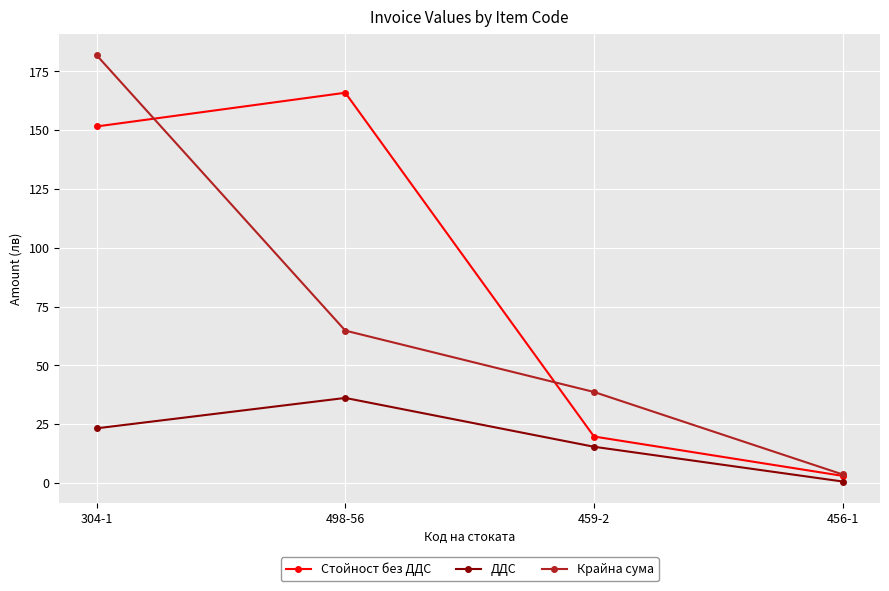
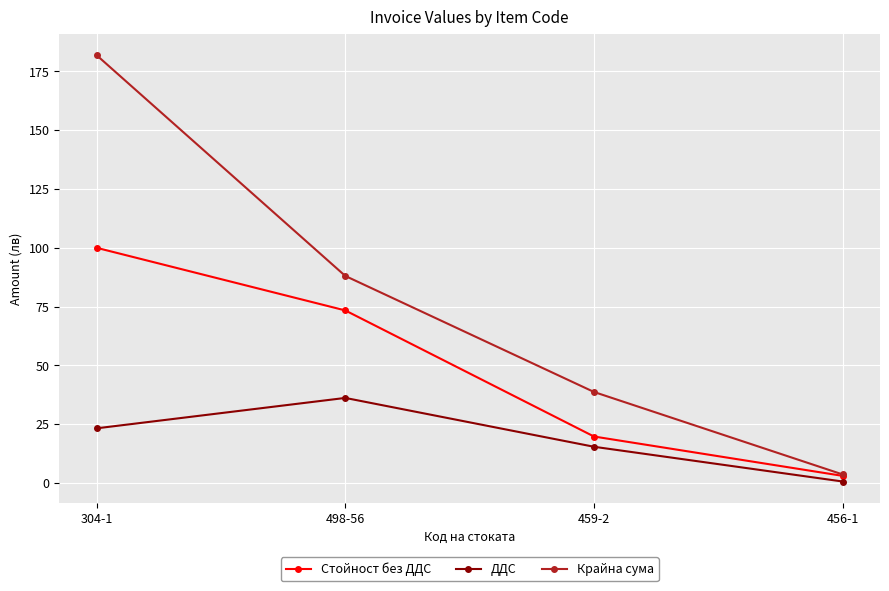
  {
    "Стойност без ДДС": {
-     "304-1": 152,
-     "498-56": 166,
+     "304-1": 100,
+     "498-56": 73,
      "459-2": 20
    },
    "ДДС": {
      "304-1": 23,
      "498-56": 36,
      "459-2": 15,
      "456-1": 1
    },
    "Крайна сума": {
      "304-1": 182,
-     "498-56": 65,
+     "498-56": 88,
      "459-2": 39
    }
  }
